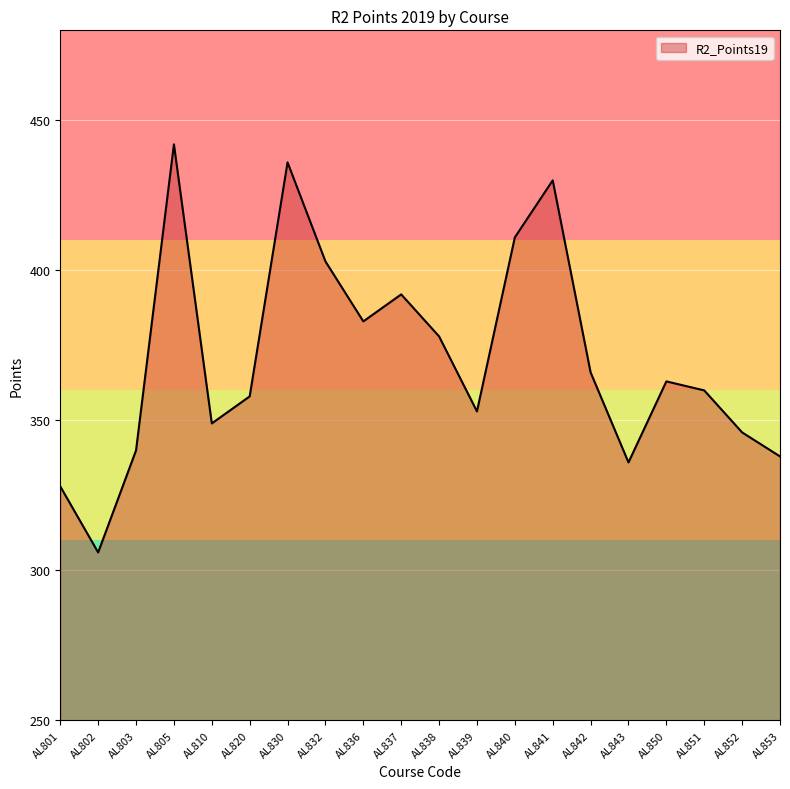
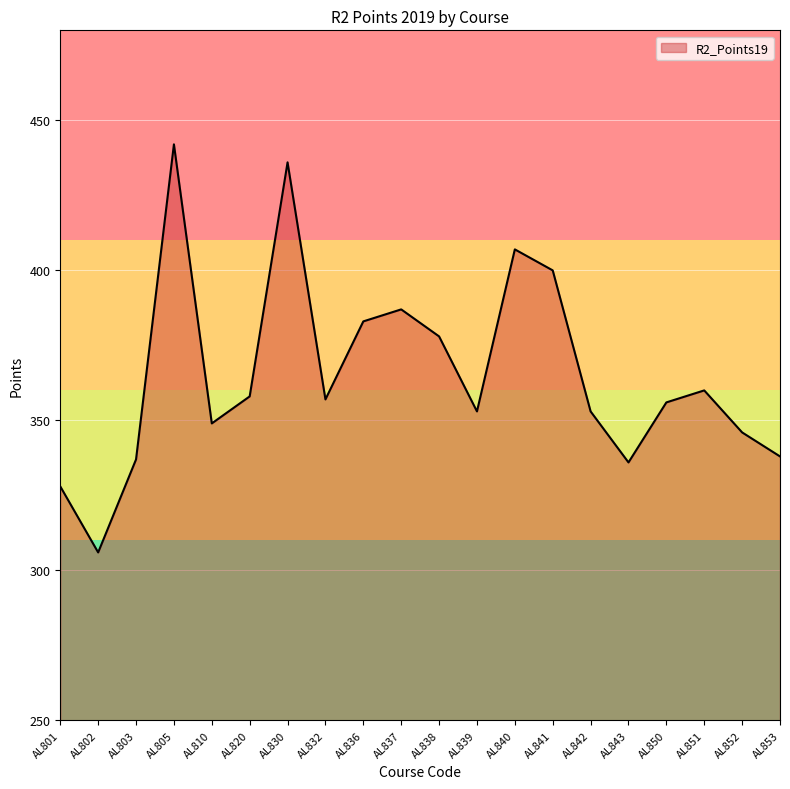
  {
    "AL801": 328,
    "AL802": 306,
-   "AL803": 340,
+   "AL803": 337,
    "AL805": 442,
    "AL810": 349,
    "AL820": 358,
    "AL830": 436,
-   "AL832": 403,
+   "AL832": 357,
    "AL836": 383,
-   "AL837": 392,
+   "AL837": 387,
    "AL838": 378,
    "AL839": 353,
-   "AL840": 411,
-   "AL841": 430,
-   "AL842": 366,
+   "AL840": 407,
+   "AL841": 400,
+   "AL842": 353,
    "AL843": 336,
-   "AL850": 363,
+   "AL850": 356,
    "AL851": 360,
    "AL852": 346,
    "AL853": 338
  }
